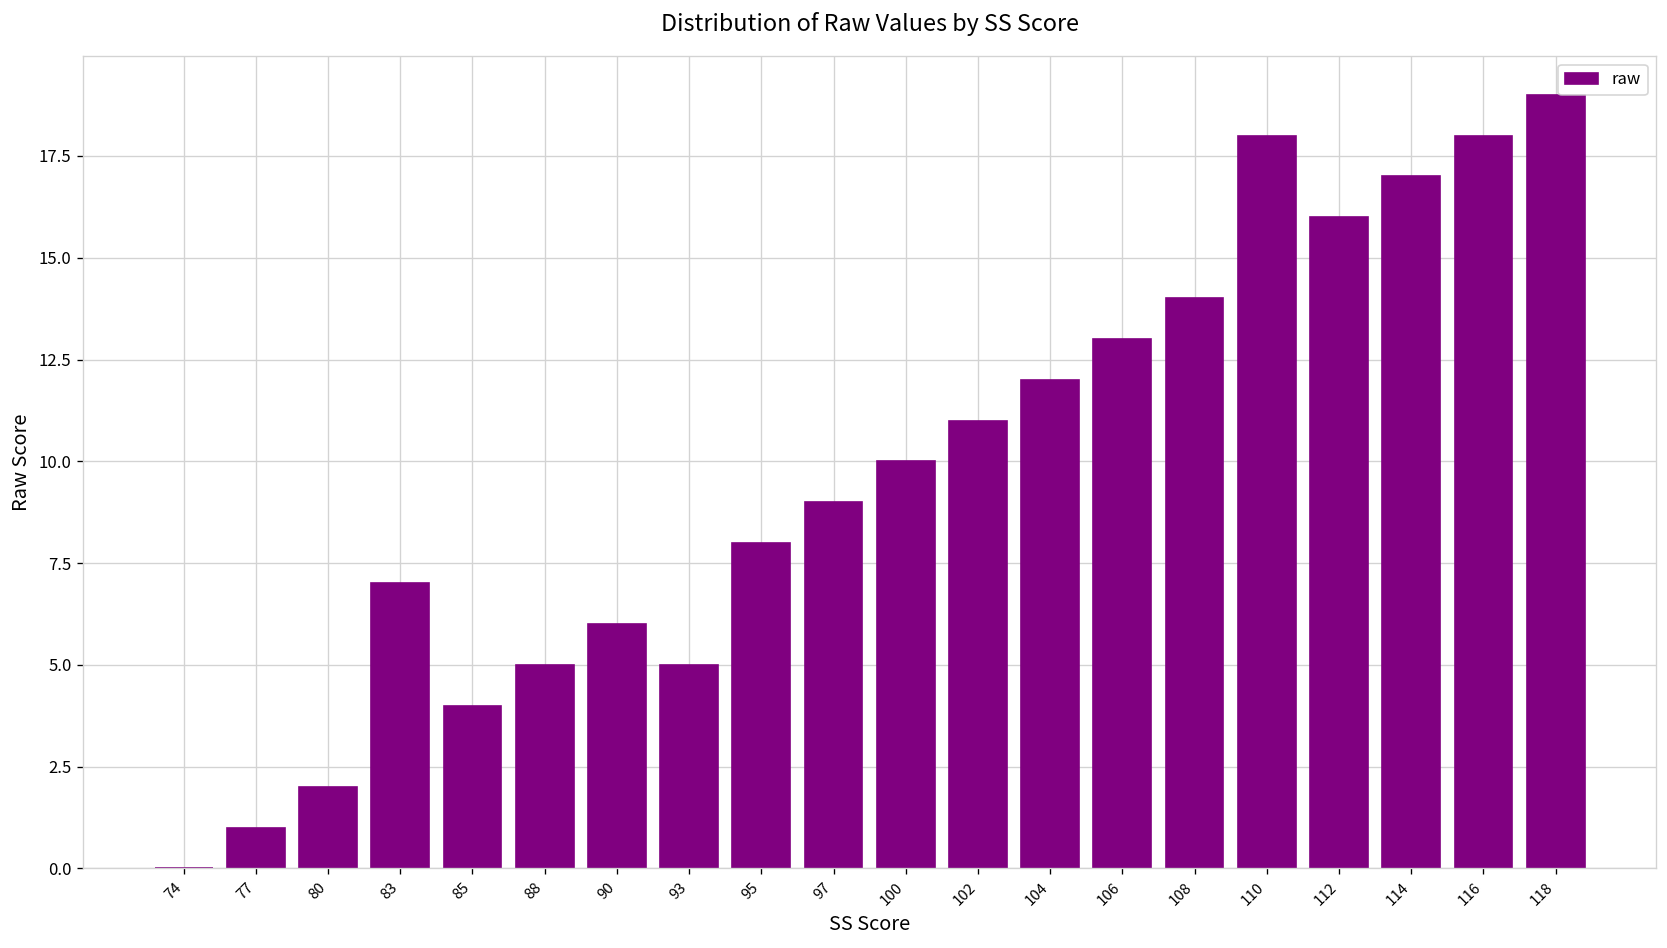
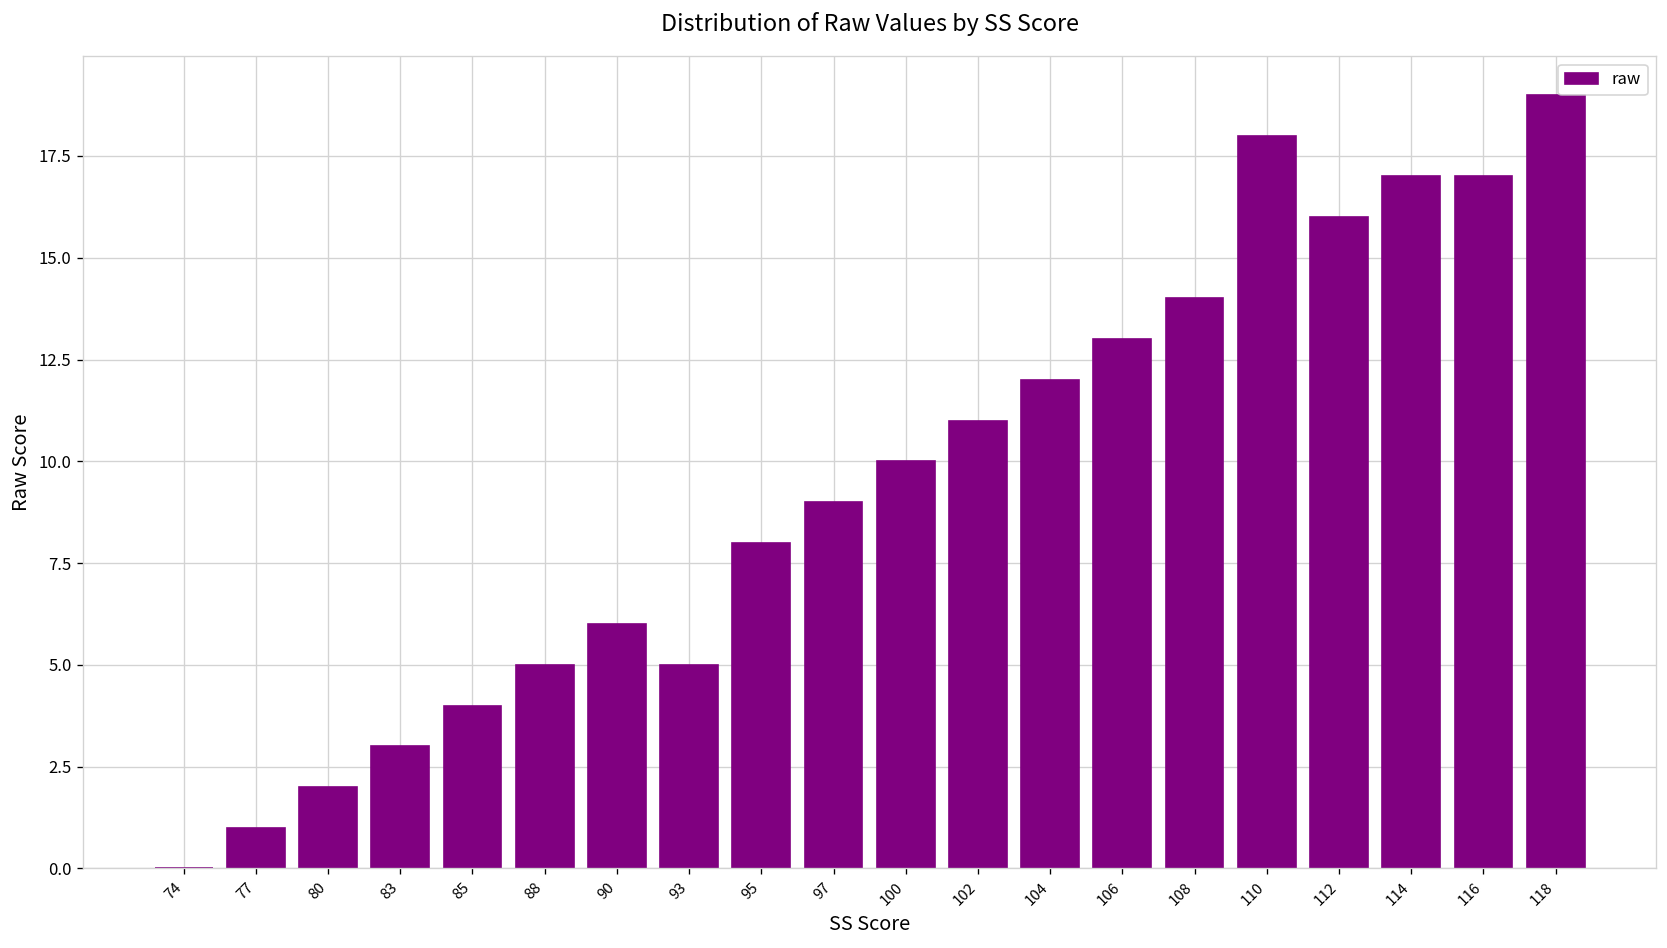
  {
    "74": 0,
    "77": 1,
    "80": 2,
-   "83": 7,
+   "83": 3,
    "85": 4,
    "88": 5,
    "90": 6,
    "93": 5,
    "95": 8,
    "97": 9,
    "100": 10,
    "102": 11,
    "104": 12,
    "106": 13,
    "108": 14,
    "110": 18,
    "112": 16,
    "114": 17,
-   "116": 18,
+   "116": 17,
    "118": 19
  }
